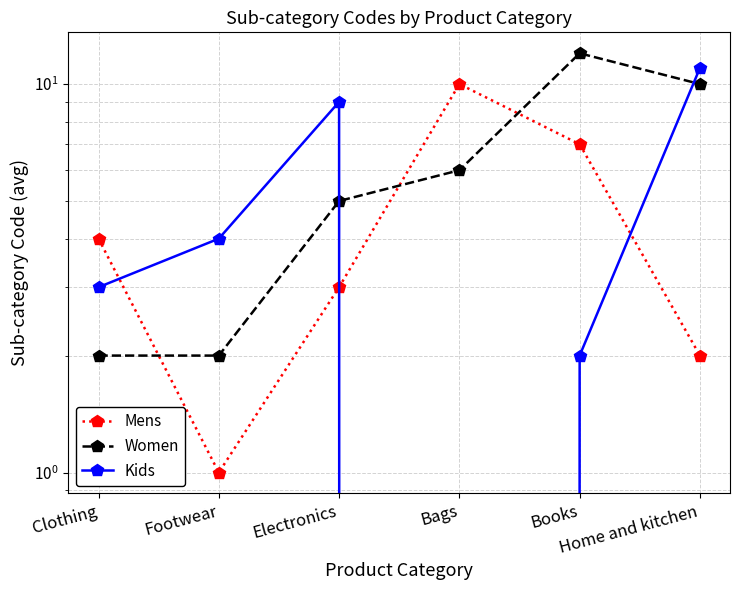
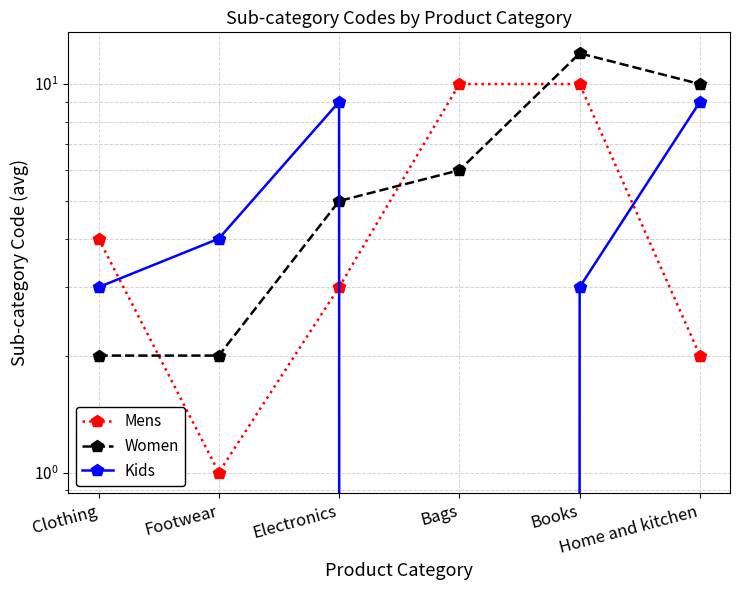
  {
    "Mens": {
      "Clothing": 4,
      "Footwear": 1,
      "Electronics": 3,
      "Bags": 10,
-     "Books": 7,
+     "Books": 10,
      "Home and kitchen": 2
    },
    "Women": {
      "Clothing": 2,
      "Footwear": 2,
      "Electronics": 5,
      "Bags": 6,
      "Books": 12,
      "Home and kitchen": 10
    },
    "Kids": {
      "Clothing": 3,
      "Footwear": 4,
      "Electronics": 9,
-     "Books": 2,
-     "Home and kitchen": 11
+     "Books": 3,
+     "Home and kitchen": 9
    }
  }
